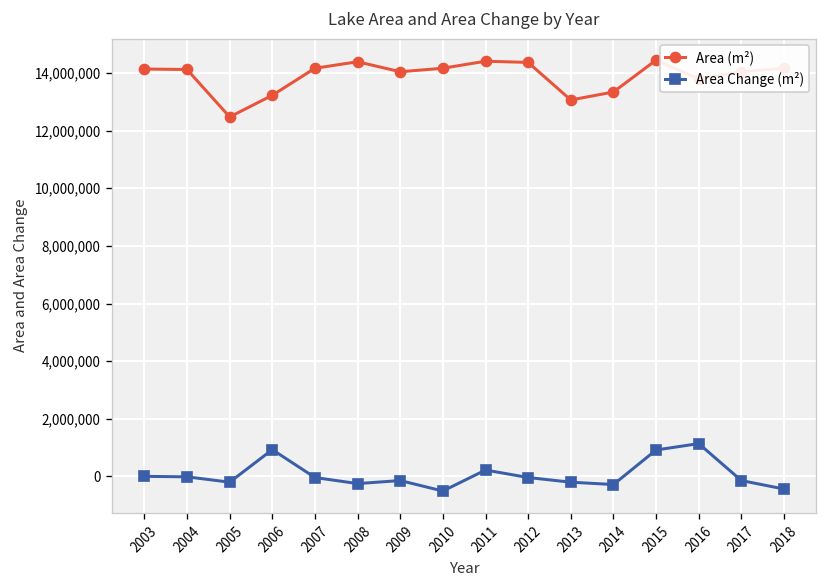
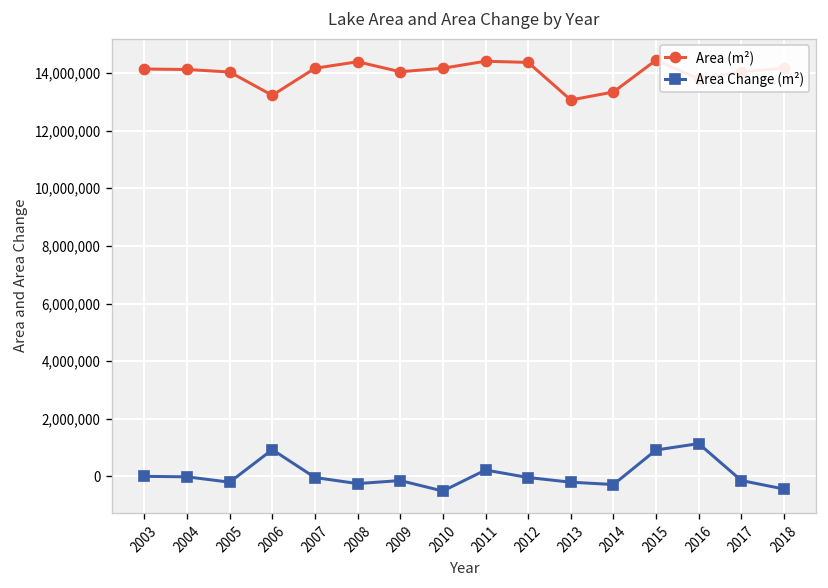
  {
    "Area (m²)": {
      "2003": "14,100,000",
      "2004": "14,100,000",
-     "2005": "12,500,000",
+     "2005": "14,000,000",
      "2006": "13,200,000",
      "2007": "14,200,000",
      "2008": "14,400,000",
      "2009": "14,000,000",
      "2010": "14,200,000",
      "2011": "14,400,000",
      "2012": "14,400,000",
      "2013": "13,100,000",
      "2014": "13,300,000",
      "2015": "14,500,000"
    },
    "Area Change (m²)": {
      "2003": "0",
      "2004": "0",
      "2005": "-200,000",
      "2006": "900,000",
      "2007": "0",
      "2008": "-300,000",
      "2009": "-100,000",
      "2010": "-500,000",
      "2011": "200,000",
      "2012": "0",
      "2013": "-200,000",
      "2014": "-300,000",
      "2015": "900,000",
      "2016": "1,100,000",
      "2017": "-100,000",
      "2018": "-400,000"
    }
  }
